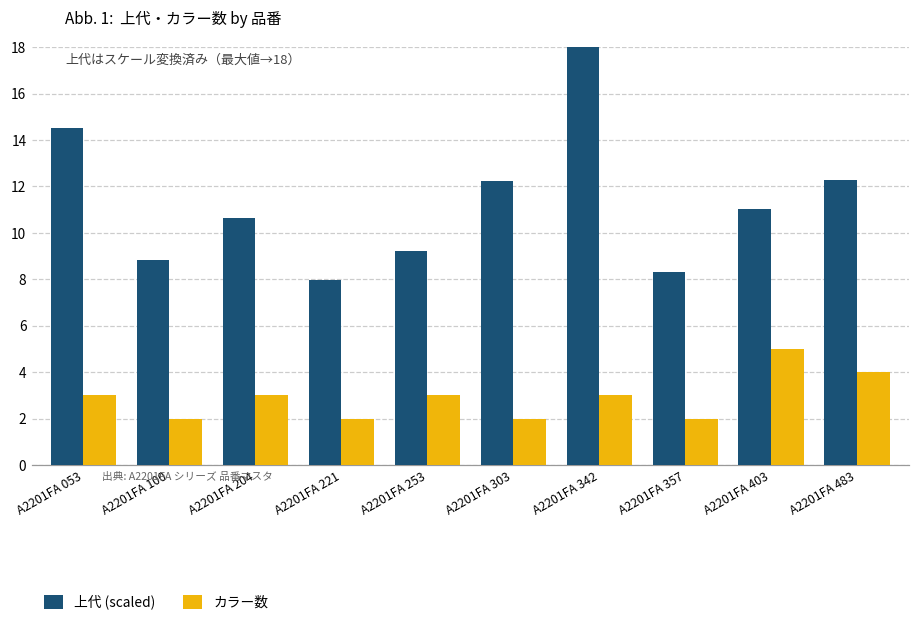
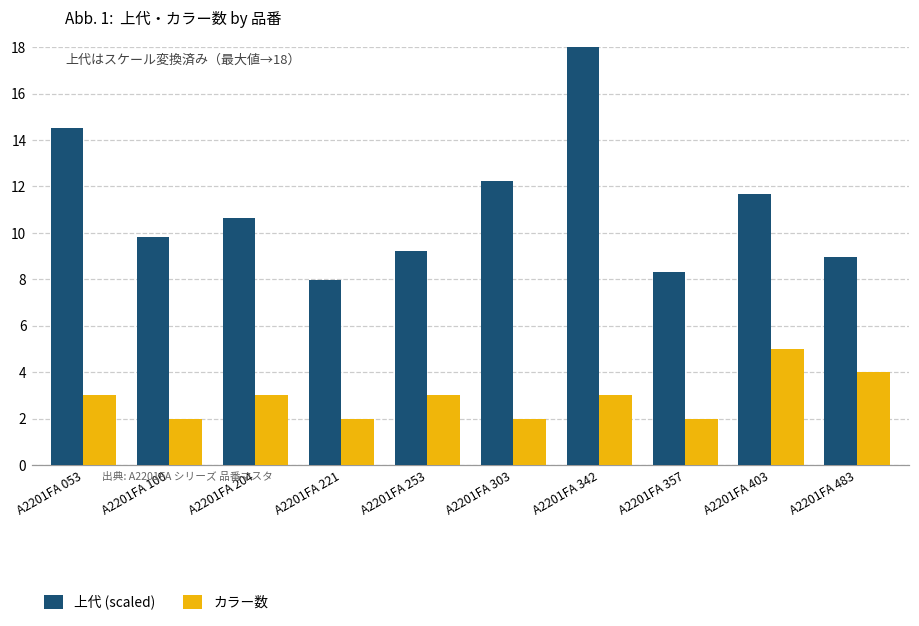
  {
    "上代 (scaled)": {
      "A2201FA 053": 14.5,
-     "A2201FA 100": 8.8,
+     "A2201FA 100": 9.8,
      "A2201FA 204": 10.6,
      "A2201FA 221": 8.0,
      "A2201FA 253": 9.2,
      "A2201FA 303": 12.2,
      "A2201FA 342": 18.0,
      "A2201FA 357": 8.3,
-     "A2201FA 403": 11.0,
-     "A2201FA 483": 12.3
+     "A2201FA 403": 11.7,
+     "A2201FA 483": 9.0
    },
    "カラー数": {
      "A2201FA 053": 3.0,
      "A2201FA 100": 2.0,
      "A2201FA 204": 3.0,
      "A2201FA 221": 2.0,
      "A2201FA 253": 3.0,
      "A2201FA 303": 2.0,
      "A2201FA 342": 3.0,
      "A2201FA 357": 2.0,
      "A2201FA 403": 5.0,
      "A2201FA 483": 4.0
    }
  }
